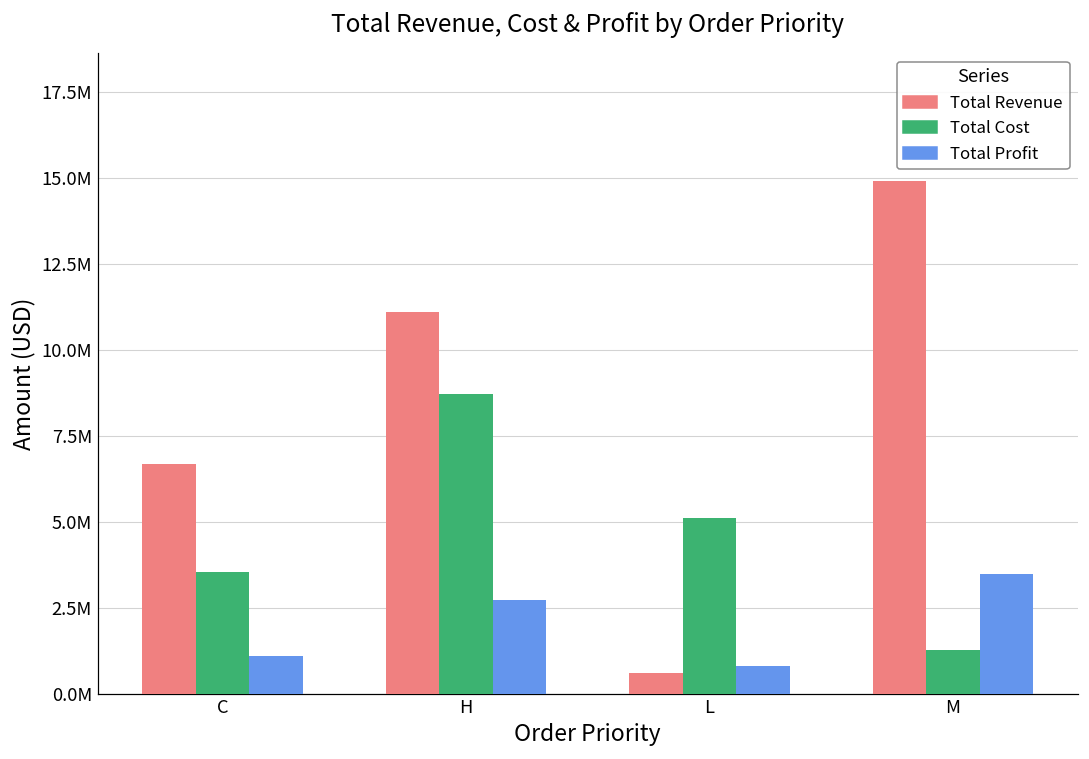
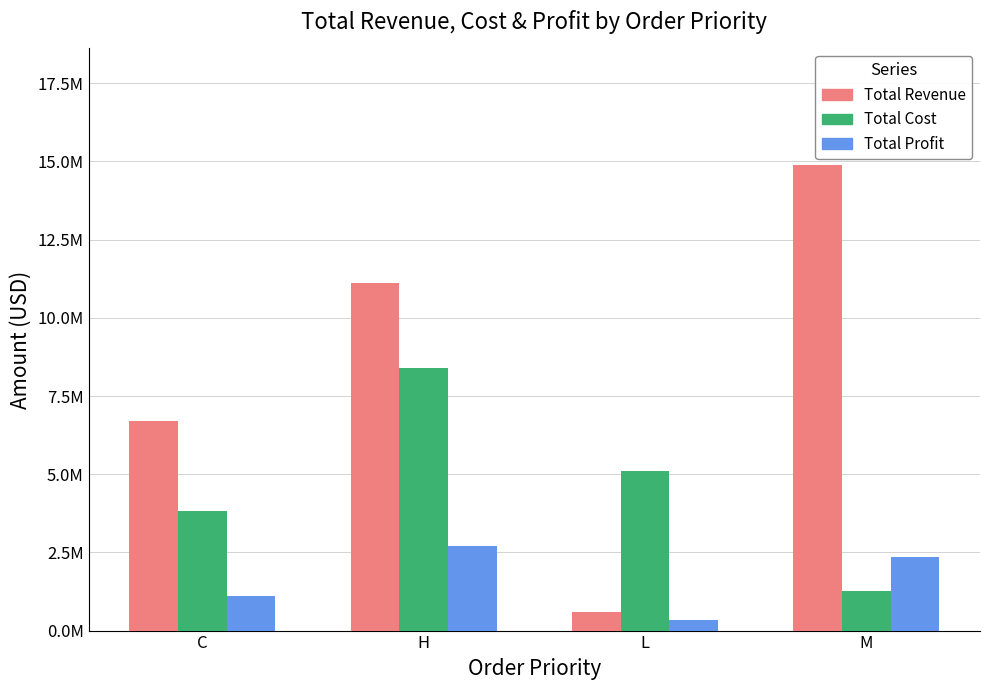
  {
    "Total Revenue": {
      "C": 6700000,
      "H": 11100000,
      "L": 600000,
      "M": 14900000
    },
    "Total Cost": {
-     "C": 3500000,
-     "H": 8700000,
+     "C": 3800000,
+     "H": 8400000,
      "L": 5100000,
      "M": 1300000
    },
    "Total Profit": {
      "C": 1100000,
      "H": 2700000,
-     "L": 800000,
-     "M": 3500000
+     "L": 300000,
+     "M": 2400000
    }
  }
